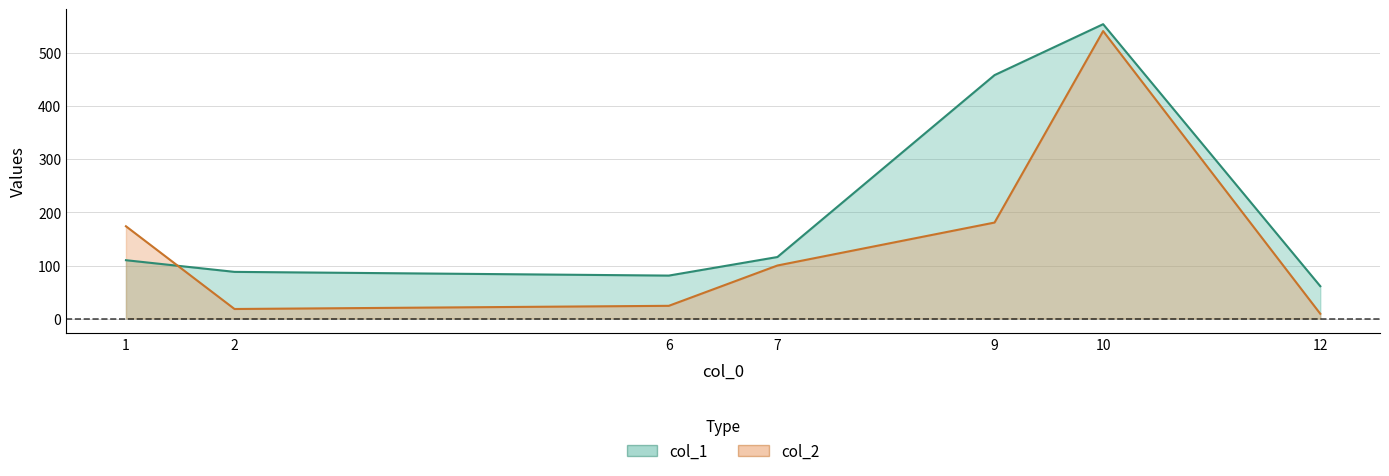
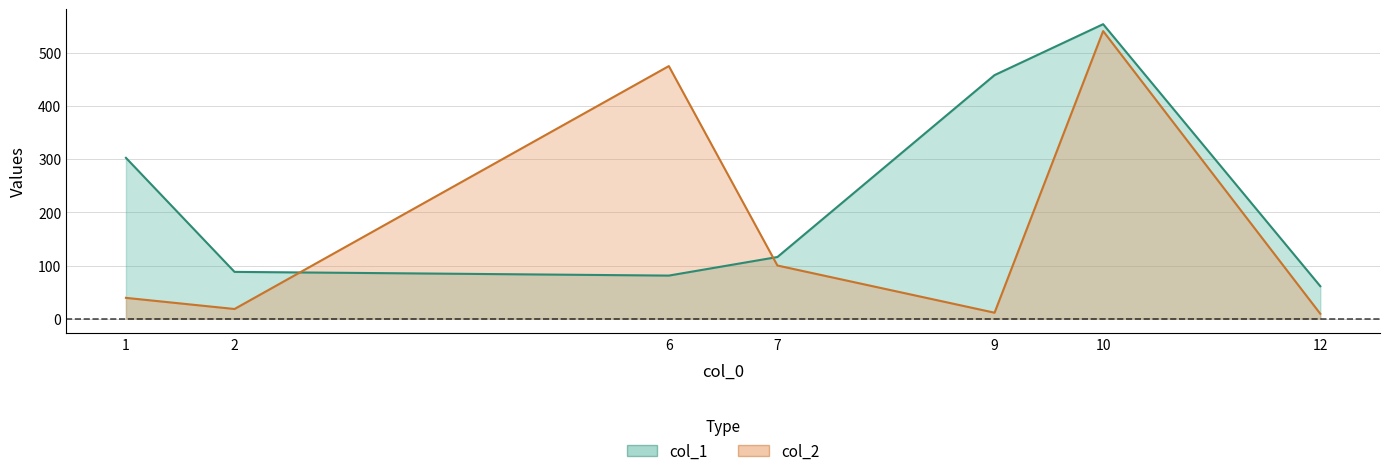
  {
    "col_1": {
-     "1": 110,
+     "1": 300,
      "2": 90,
      "6": 80,
      "7": 120,
      "9": 460,
      "10": 560,
      "12": 60
    },
    "col_2": {
-     "1": 170,
+     "1": 40,
      "2": 20,
-     "6": 20,
+     "6": 480,
      "7": 100,
-     "9": 180,
+     "9": 10,
      "10": 540,
      "12": 10
    }
  }
